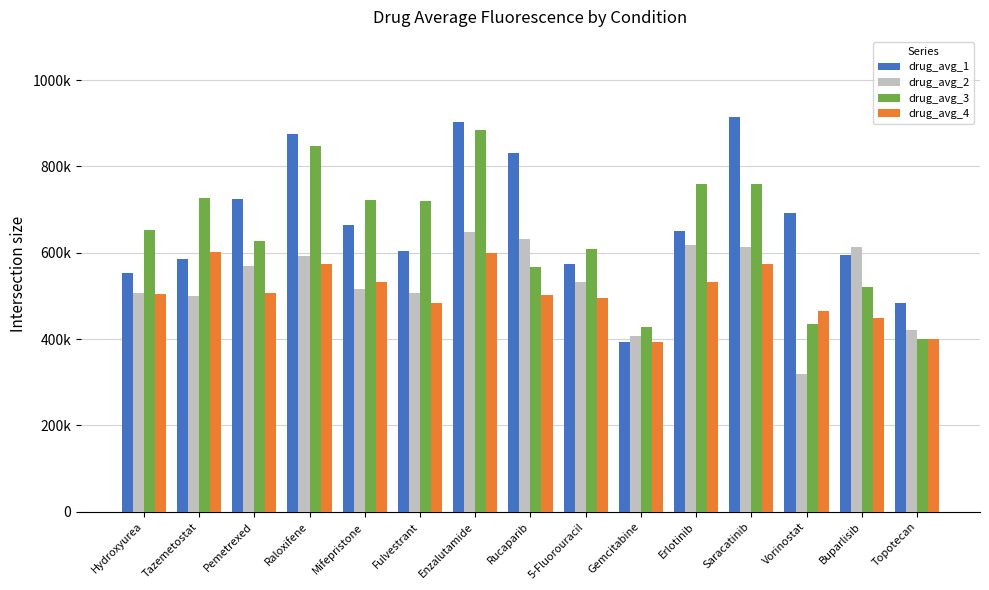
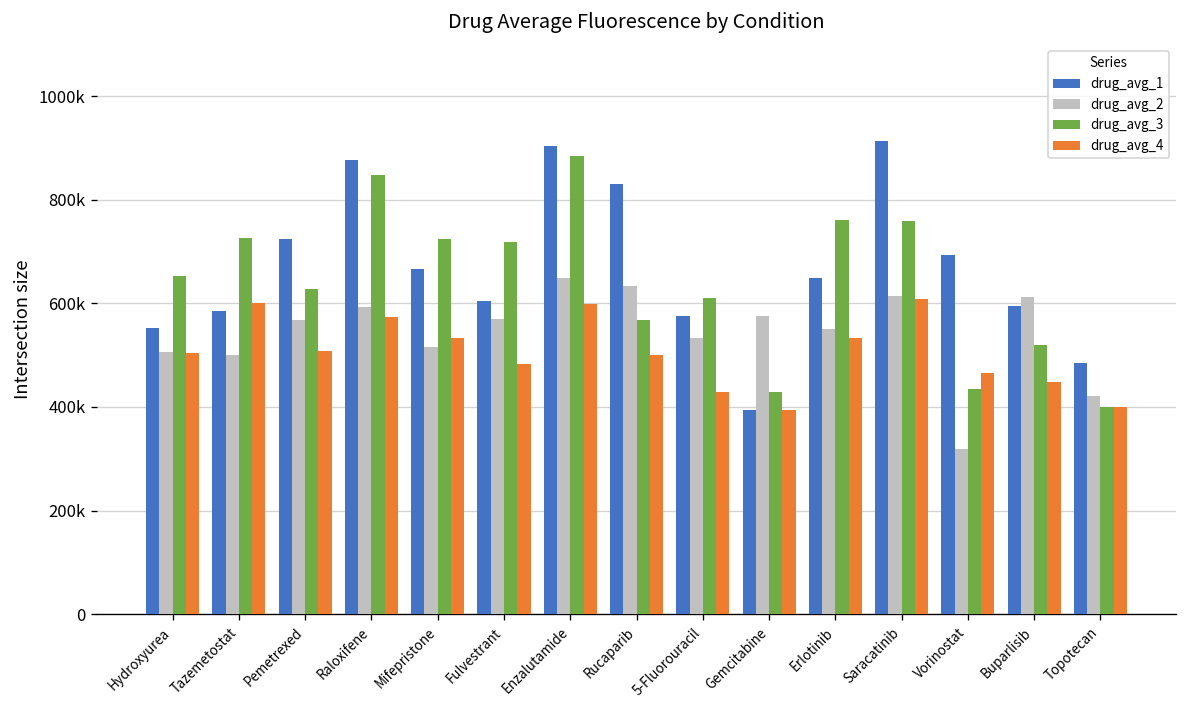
  {
    "drug_avg_1": {
      "Hydroxyurea": 550000,
      "Tazemetostat": 590000,
      "Pemetrexed": 720000,
      "Raloxifene": 880000,
      "Mifepristone": 670000,
      "Fulvestrant": 600000,
      "Enzalutamide": 900000,
      "Rucaparib": 830000,
      "5-Fluorouracil": 570000,
      "Gemcitabine": 390000,
      "Erlotinib": 650000,
      "Saracatinib": 910000,
      "Vorinostat": 690000,
      "Buparlisib": 600000,
      "Topotecan": 480000
    },
    "drug_avg_2": {
      "Hydroxyurea": 510000,
      "Tazemetostat": 500000,
      "Pemetrexed": 570000,
      "Raloxifene": 590000,
      "Mifepristone": 520000,
-     "Fulvestrant": 510000,
+     "Fulvestrant": 570000,
      "Enzalutamide": 650000,
      "Rucaparib": 630000,
      "5-Fluorouracil": 530000,
-     "Gemcitabine": 410000,
-     "Erlotinib": 620000,
+     "Gemcitabine": 570000,
+     "Erlotinib": 550000,
      "Saracatinib": 610000,
      "Vorinostat": 320000,
      "Buparlisib": 610000,
      "Topotecan": 420000
    },
    "drug_avg_3": {
      "Hydroxyurea": 650000,
      "Tazemetostat": 730000,
      "Pemetrexed": 630000,
      "Raloxifene": 850000,
      "Mifepristone": 720000,
      "Fulvestrant": 720000,
      "Enzalutamide": 890000,
      "Rucaparib": 570000,
      "5-Fluorouracil": 610000,
      "Gemcitabine": 430000,
      "Erlotinib": 760000,
      "Saracatinib": 760000,
      "Vorinostat": 430000,
      "Buparlisib": 520000,
      "Topotecan": 400000
    },
    "drug_avg_4": {
      "Hydroxyurea": 500000,
      "Tazemetostat": 600000,
      "Pemetrexed": 510000,
      "Raloxifene": 570000,
      "Mifepristone": 530000,
      "Fulvestrant": 480000,
      "Enzalutamide": 600000,
      "Rucaparib": 500000,
-     "5-Fluorouracil": 500000,
+     "5-Fluorouracil": 430000,
      "Gemcitabine": 390000,
      "Erlotinib": 530000,
-     "Saracatinib": 570000,
+     "Saracatinib": 610000,
      "Vorinostat": 460000,
      "Buparlisib": 450000,
      "Topotecan": 400000
    }
  }
